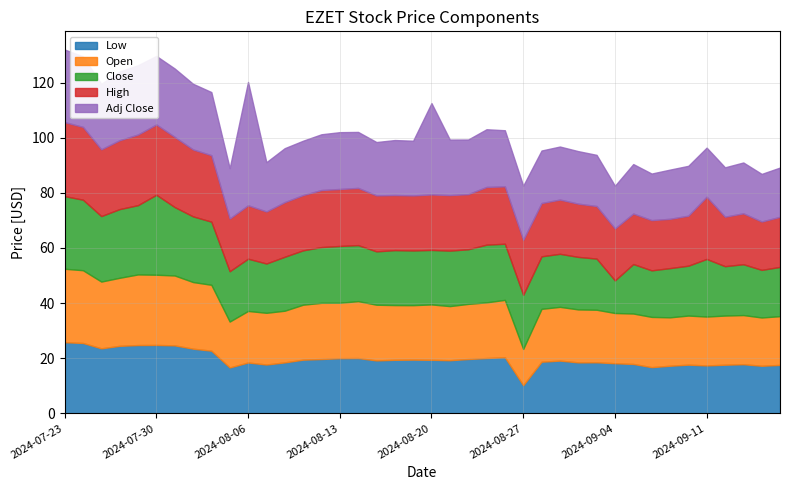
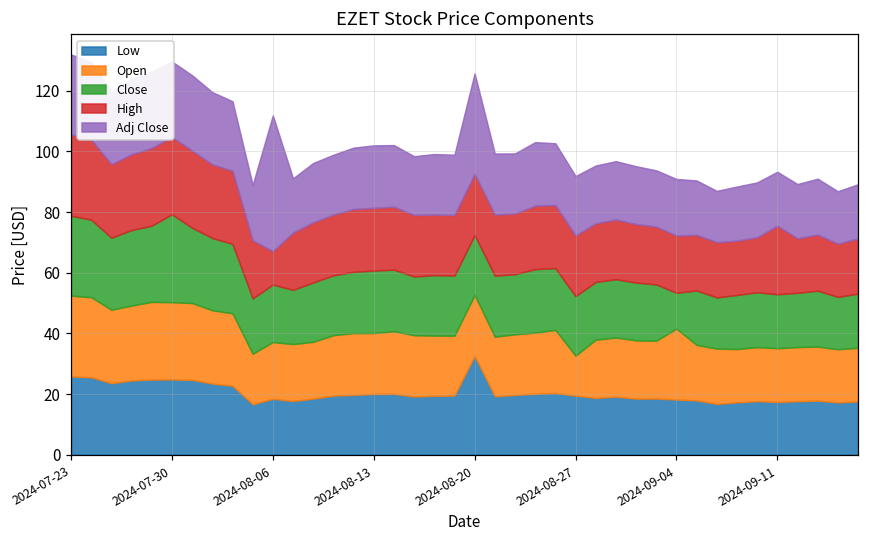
  {
    "Low": {
      "2024-07-23": 26,
      "2024-07-30": 25,
      "2024-08-06": 18,
      "2024-08-13": 20,
-     "2024-08-20": 19,
-     "2024-08-27": 10,
+     "2024-08-20": 33,
+     "2024-08-27": 19,
      "2024-09-04": 18,
      "2024-09-11": 17
    },
    "Open": {
      "2024-07-23": 27,
      "2024-07-30": 25,
      "2024-08-06": 19,
      "2024-08-13": 20,
      "2024-08-20": 20,
      "2024-08-27": 13,
-     "2024-09-04": 18,
+     "2024-09-04": 23,
      "2024-09-11": 18
    },
    "Close": {
      "2024-07-23": 26,
      "2024-07-30": 29,
      "2024-08-06": 19,
      "2024-08-13": 21,
      "2024-08-20": 20,
      "2024-08-27": 20,
      "2024-09-04": 12,
-     "2024-09-11": 21
+     "2024-09-11": 18
    },
    "High": {
      "2024-07-23": 27,
      "2024-07-30": 25,
-     "2024-08-06": 19,
+     "2024-08-06": 11,
      "2024-08-13": 21,
      "2024-08-20": 20,
      "2024-08-27": 20,
      "2024-09-04": 19,
      "2024-09-11": 23
    },
    "Adj Close": {
      "2024-07-23": 26,
      "2024-08-06": 45,
      "2024-08-13": 21,
      "2024-08-20": 33,
      "2024-08-27": 20,
-     "2024-09-04": 15,
+     "2024-09-04": 19,
      "2024-09-11": 18
    }
  }
